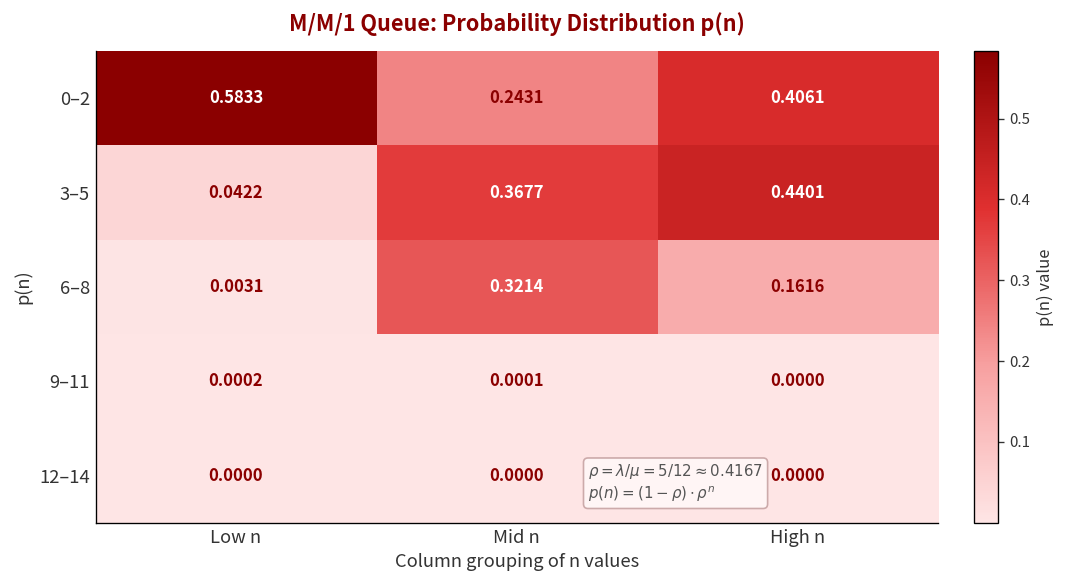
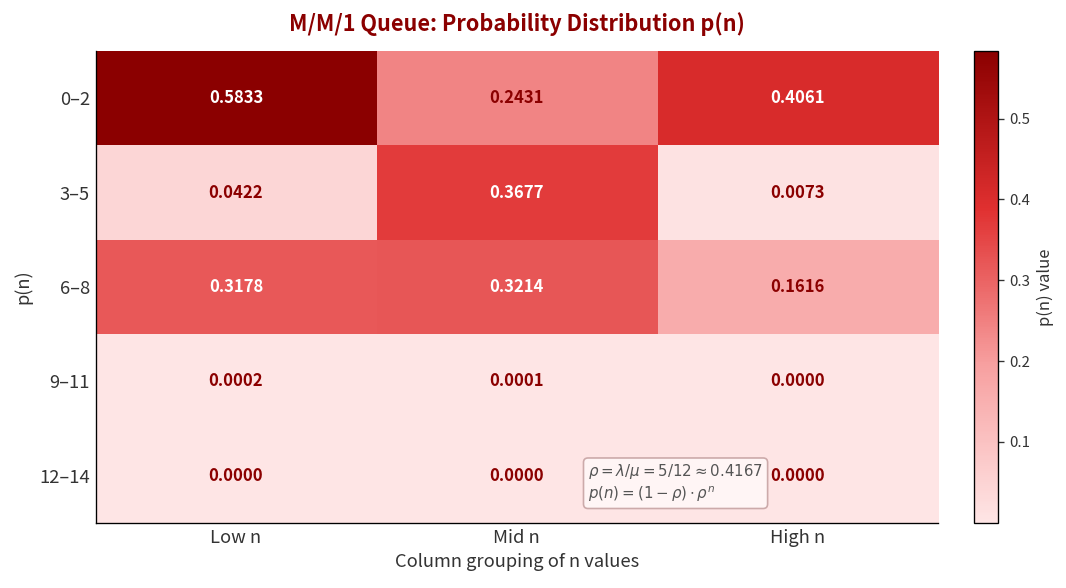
  {
    "0–2": {
      "Low n": 0.5833,
      "Mid n": 0.2431,
      "High n": 0.4061
    },
    "3–5": {
      "Low n": 0.0422,
      "Mid n": 0.3677,
-     "High n": 0.4401
+     "High n": 0.0073
    },
    "6–8": {
-     "Low n": 0.0031,
+     "Low n": 0.3178,
      "Mid n": 0.3214,
      "High n": 0.1616
    },
    "9–11": {
      "Low n": 0.0002,
      "Mid n": 0.0001,
      "High n": 0.0000
    },
    "12–14": {
      "Low n": 0.0000,
      "Mid n": 0.0000,
      "High n": 0.0000
    }
  }
